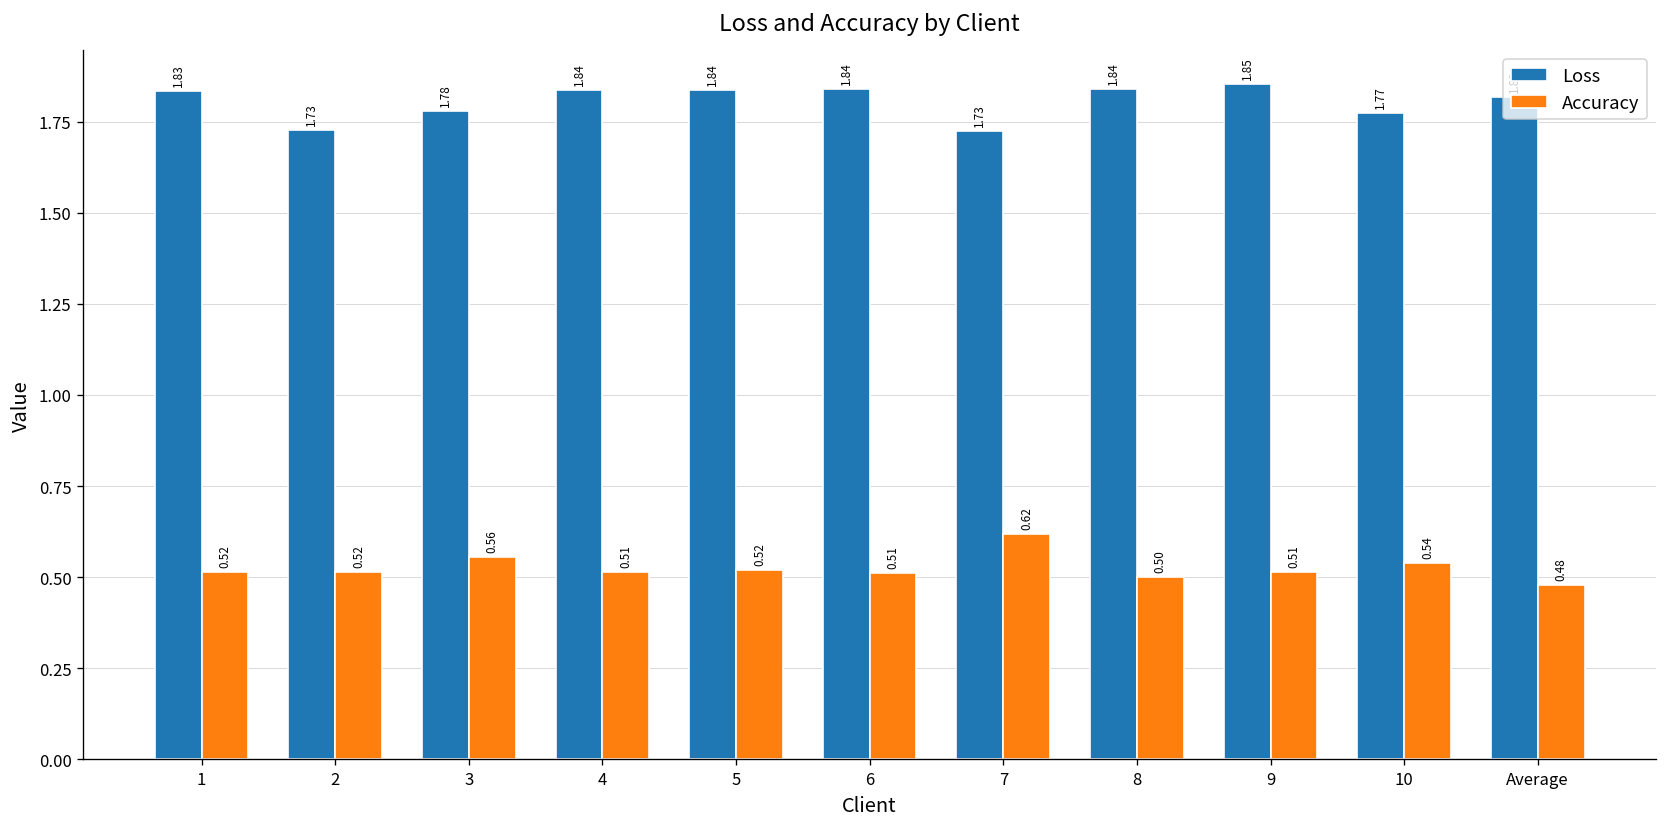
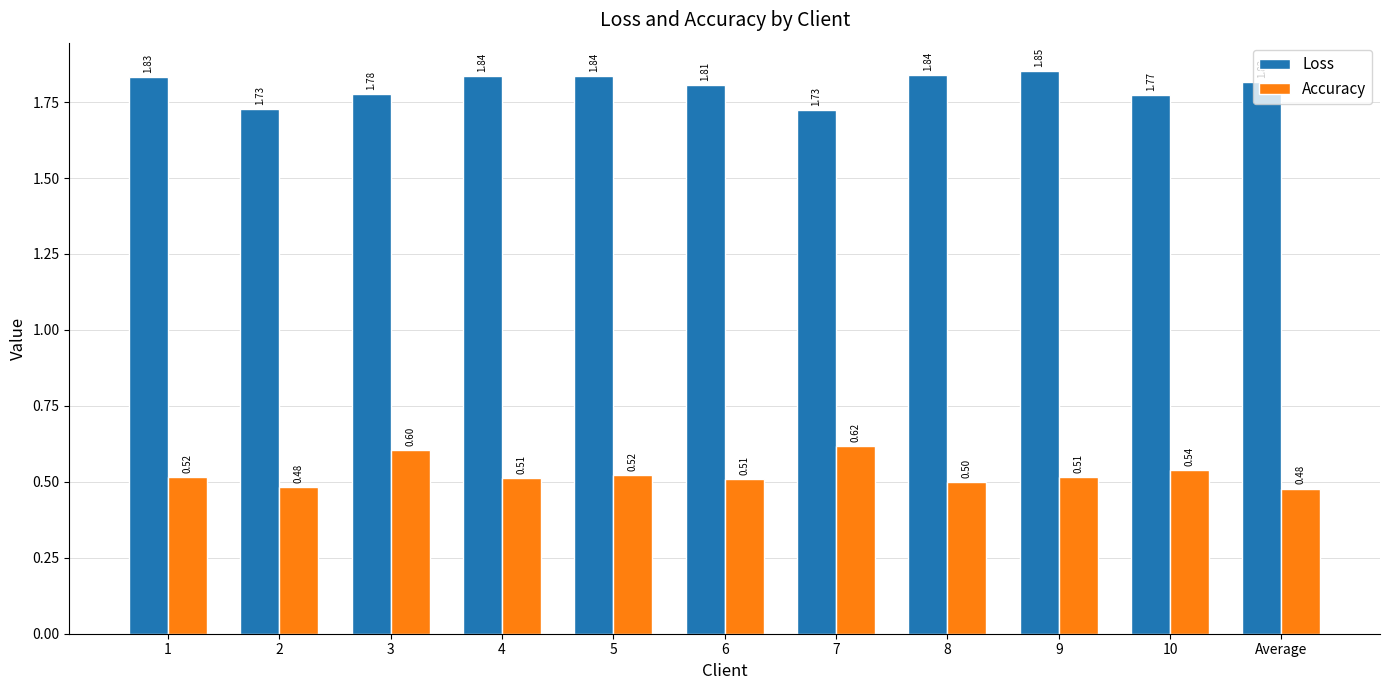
  {
    "Loss": {
      "1": 1.83,
      "2": 1.73,
      "3": 1.78,
      "4": 1.84,
      "5": 1.84,
-     "6": 1.84,
+     "6": 1.81,
      "7": 1.73,
      "8": 1.84,
      "9": 1.85,
      "10": 1.77
    },
    "Accuracy": {
      "1": 0.52,
-     "2": 0.52,
-     "3": 0.56,
+     "2": 0.48,
+     "3": 0.60,
      "4": 0.51,
      "5": 0.52,
      "6": 0.51,
      "7": 0.62,
      "8": 0.50,
      "9": 0.51,
      "10": 0.54,
      "Average": 0.48
    }
  }
